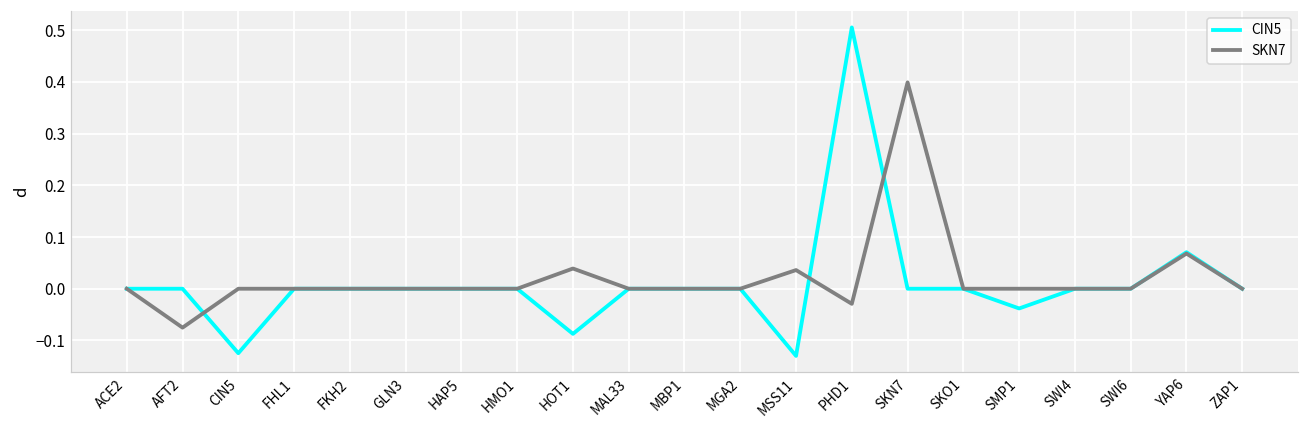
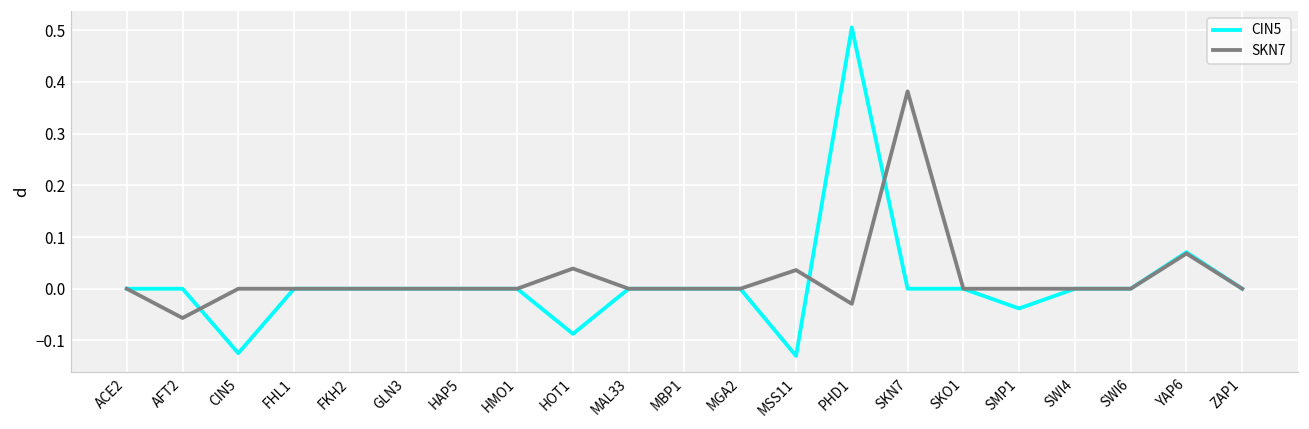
  {
    "CIN5": {
      "AFT2": 0.00,
      "CIN5": -0.12,
      "HOT1": -0.09,
      "MSS11": -0.13,
      "PHD1": 0.51,
      "SKN7": 0.00,
      "SMP1": -0.04
    },
    "SKN7": {
-     "AFT2": -0.08,
+     "AFT2": -0.06,
      "CIN5": 0.00,
      "HOT1": 0.04,
      "MSS11": 0.04,
      "PHD1": -0.03,
-     "SKN7": 0.40,
+     "SKN7": 0.38,
      "SMP1": 0.00
    }
  }
